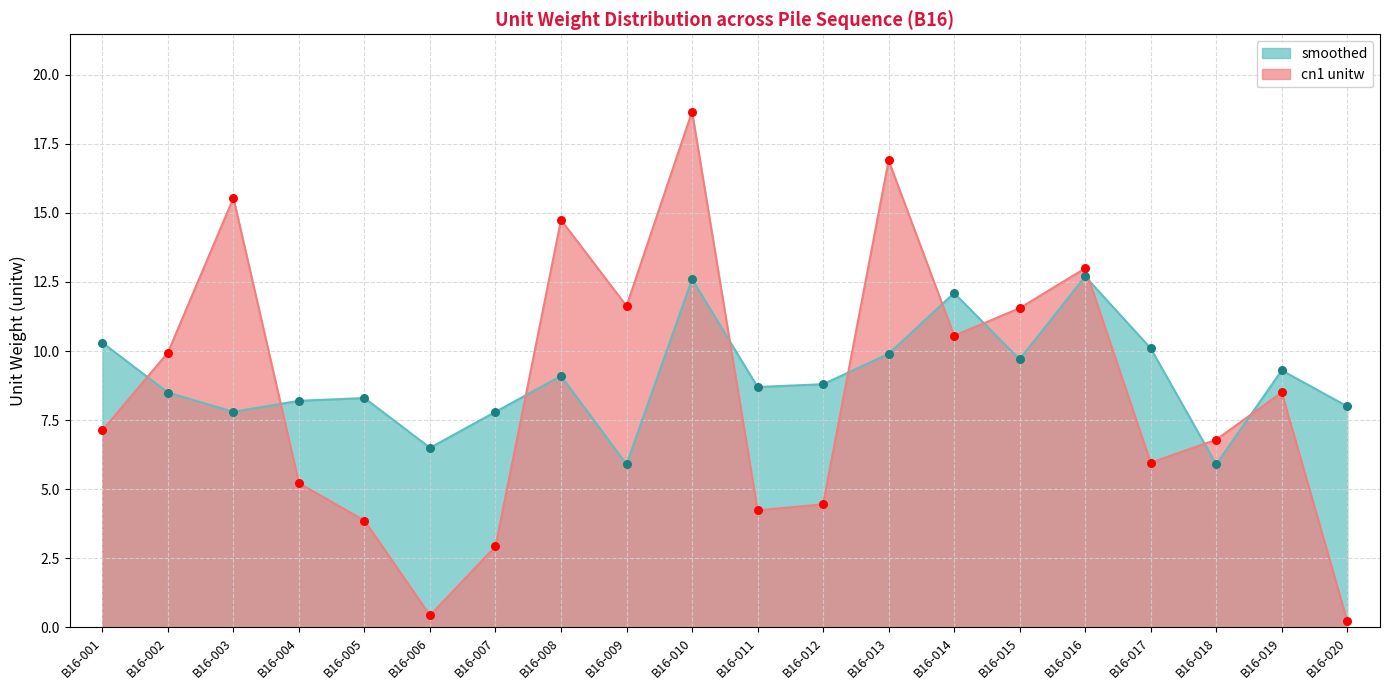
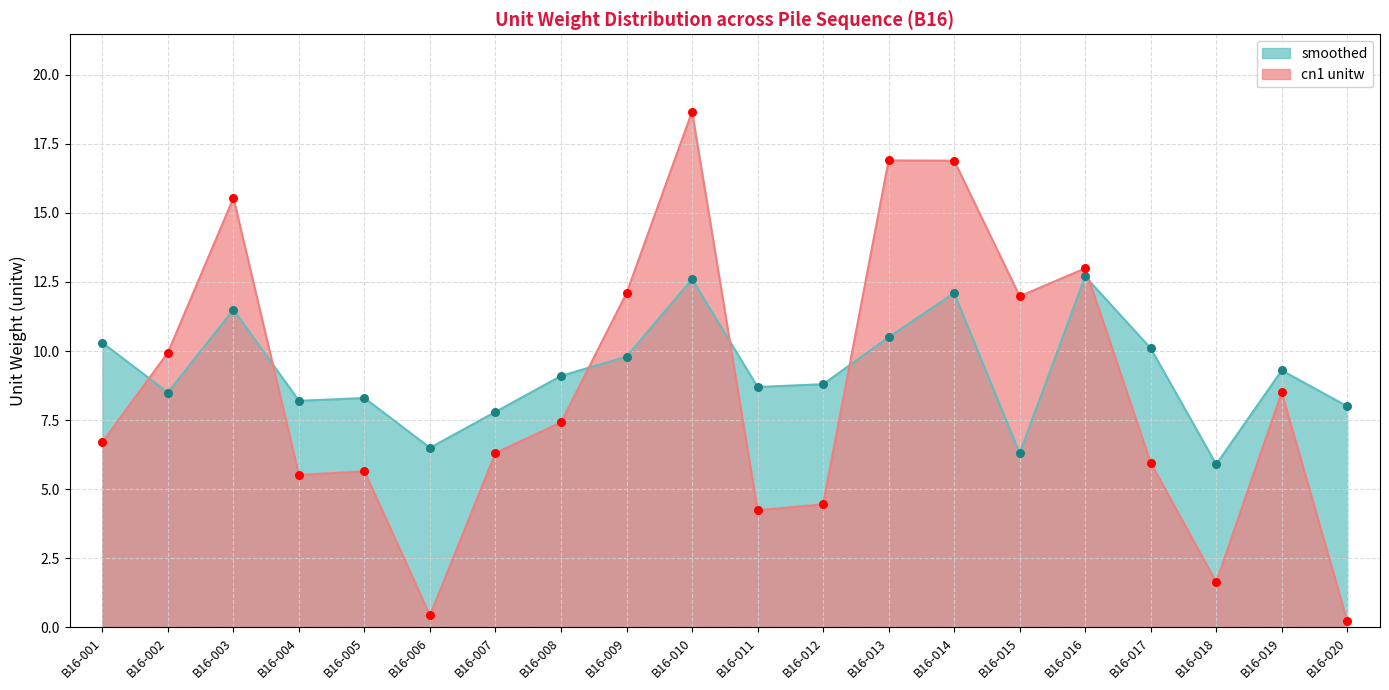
  {
    "smoothed": {
      "B16-001": 10.3,
      "B16-002": 8.5,
-     "B16-003": 7.8,
+     "B16-003": 11.5,
      "B16-004": 8.2,
      "B16-005": 8.3,
      "B16-006": 6.5,
      "B16-007": 7.8,
      "B16-008": 9.1,
-     "B16-009": 5.9,
+     "B16-009": 9.8,
      "B16-010": 12.6,
      "B16-011": 8.7,
      "B16-012": 8.8,
-     "B16-013": 9.9,
+     "B16-013": 10.5,
      "B16-014": 12.1,
-     "B16-015": 9.7,
+     "B16-015": 6.3,
      "B16-016": 12.7,
      "B16-017": 10.1,
      "B16-018": 5.9,
      "B16-019": 9.3,
      "B16-020": 8.0
    },
    "cn1 unitw": {
-     "B16-001": 7.1,
+     "B16-001": 6.7,
      "B16-002": 9.9,
      "B16-003": 15.5,
-     "B16-004": 5.2,
-     "B16-005": 3.9,
+     "B16-004": 5.5,
+     "B16-005": 5.6,
      "B16-006": 0.4,
-     "B16-007": 2.9,
-     "B16-008": 14.7,
-     "B16-009": 11.6,
+     "B16-007": 6.3,
+     "B16-008": 7.4,
+     "B16-009": 12.1,
      "B16-010": 18.7,
      "B16-011": 4.2,
      "B16-012": 4.5,
      "B16-013": 16.9,
-     "B16-014": 10.6,
-     "B16-015": 11.6,
+     "B16-014": 16.9,
+     "B16-015": 12.0,
      "B16-016": 13.0,
      "B16-017": 6.0,
-     "B16-018": 6.8,
+     "B16-018": 1.6,
      "B16-019": 8.5,
      "B16-020": 0.2
    }
  }
